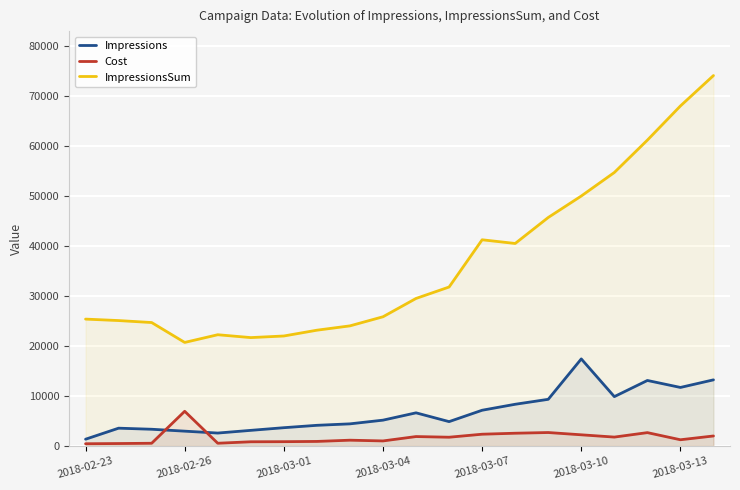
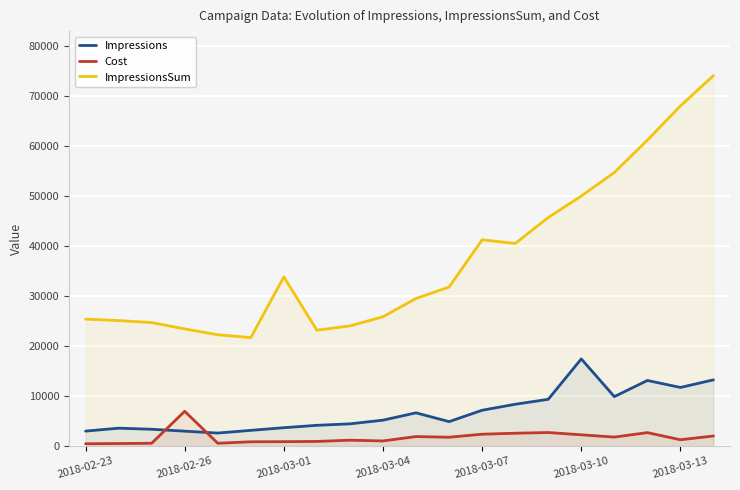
  {
    "Impressions": {
-     "2018-02-23": 1000,
+     "2018-02-23": 3000,
      "2018-02-26": 3000,
      "2018-03-01": 4000,
      "2018-03-04": 5000,
      "2018-03-07": 7000,
      "2018-03-10": 17000,
      "2018-03-13": 12000
    },
    "Cost": {
      "2018-02-23": 0,
      "2018-02-26": 7000,
      "2018-03-01": 1000,
      "2018-03-04": 1000,
      "2018-03-07": 2000,
      "2018-03-10": 2000,
      "2018-03-13": 1000
    },
    "ImpressionsSum": {
      "2018-02-23": 25000,
-     "2018-02-26": 21000,
-     "2018-03-01": 22000,
+     "2018-02-26": 23000,
+     "2018-03-01": 34000,
      "2018-03-04": 26000,
      "2018-03-07": 41000,
      "2018-03-10": 50000,
      "2018-03-13": 68000
    }
  }
